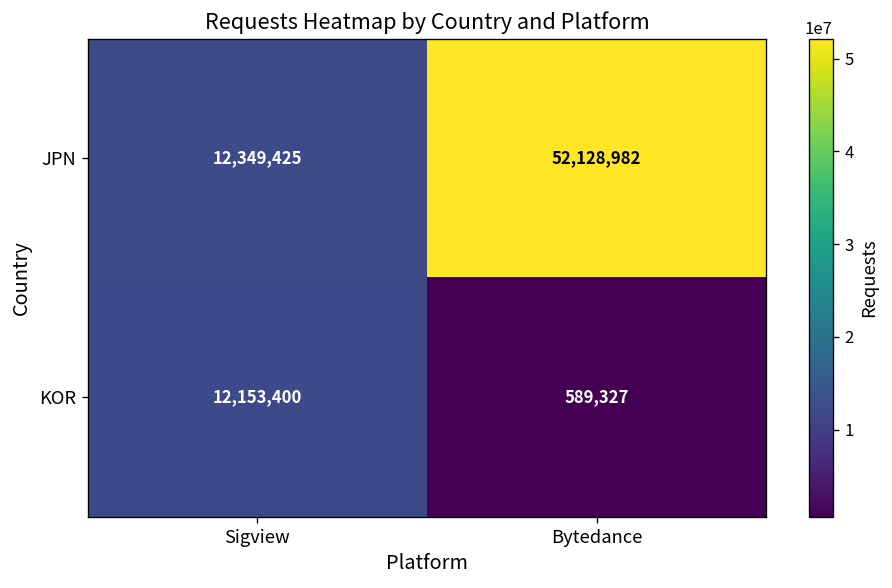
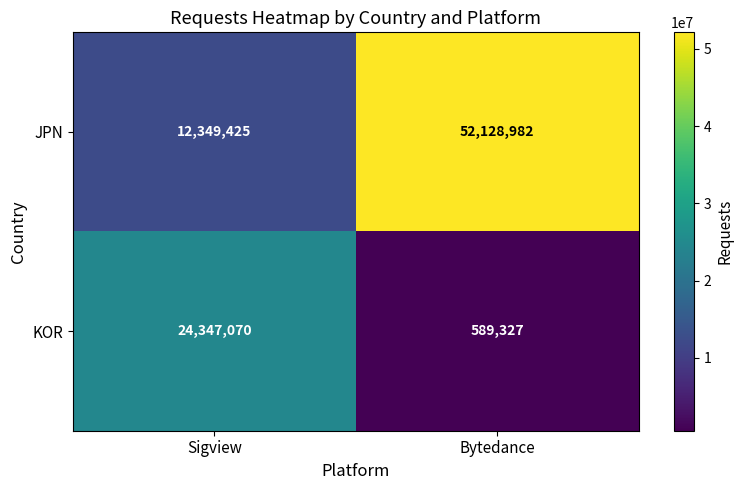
  {
    "JPN": {
      "Sigview": "12,349,425",
      "Bytedance": "52,128,982"
    },
    "KOR": {
-     "Sigview": "12,153,400",
+     "Sigview": "24,347,070",
      "Bytedance": "589,327"
    }
  }
